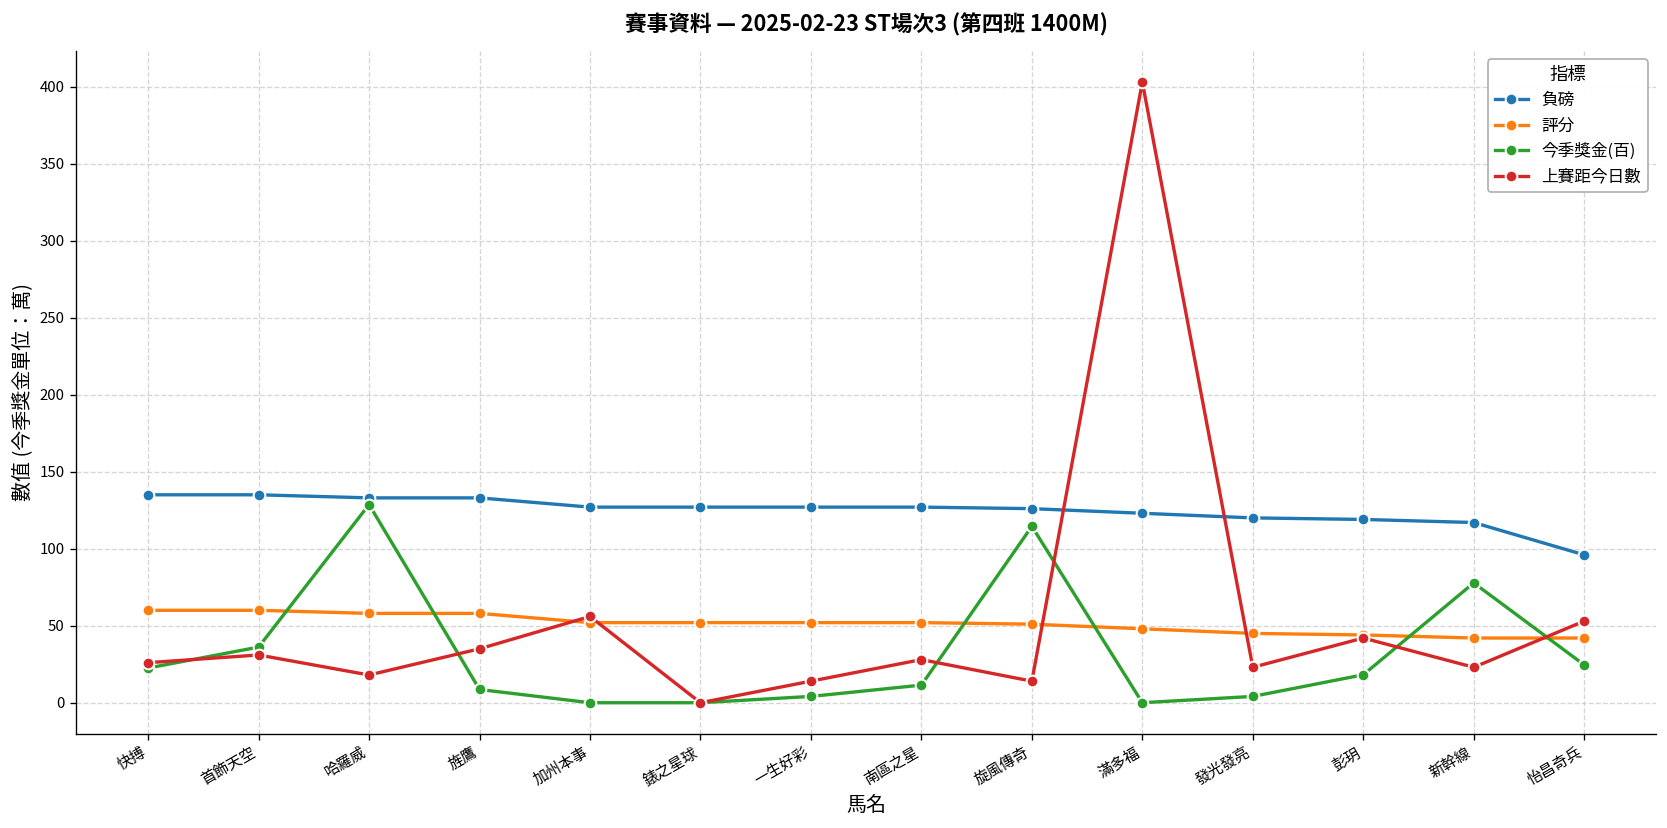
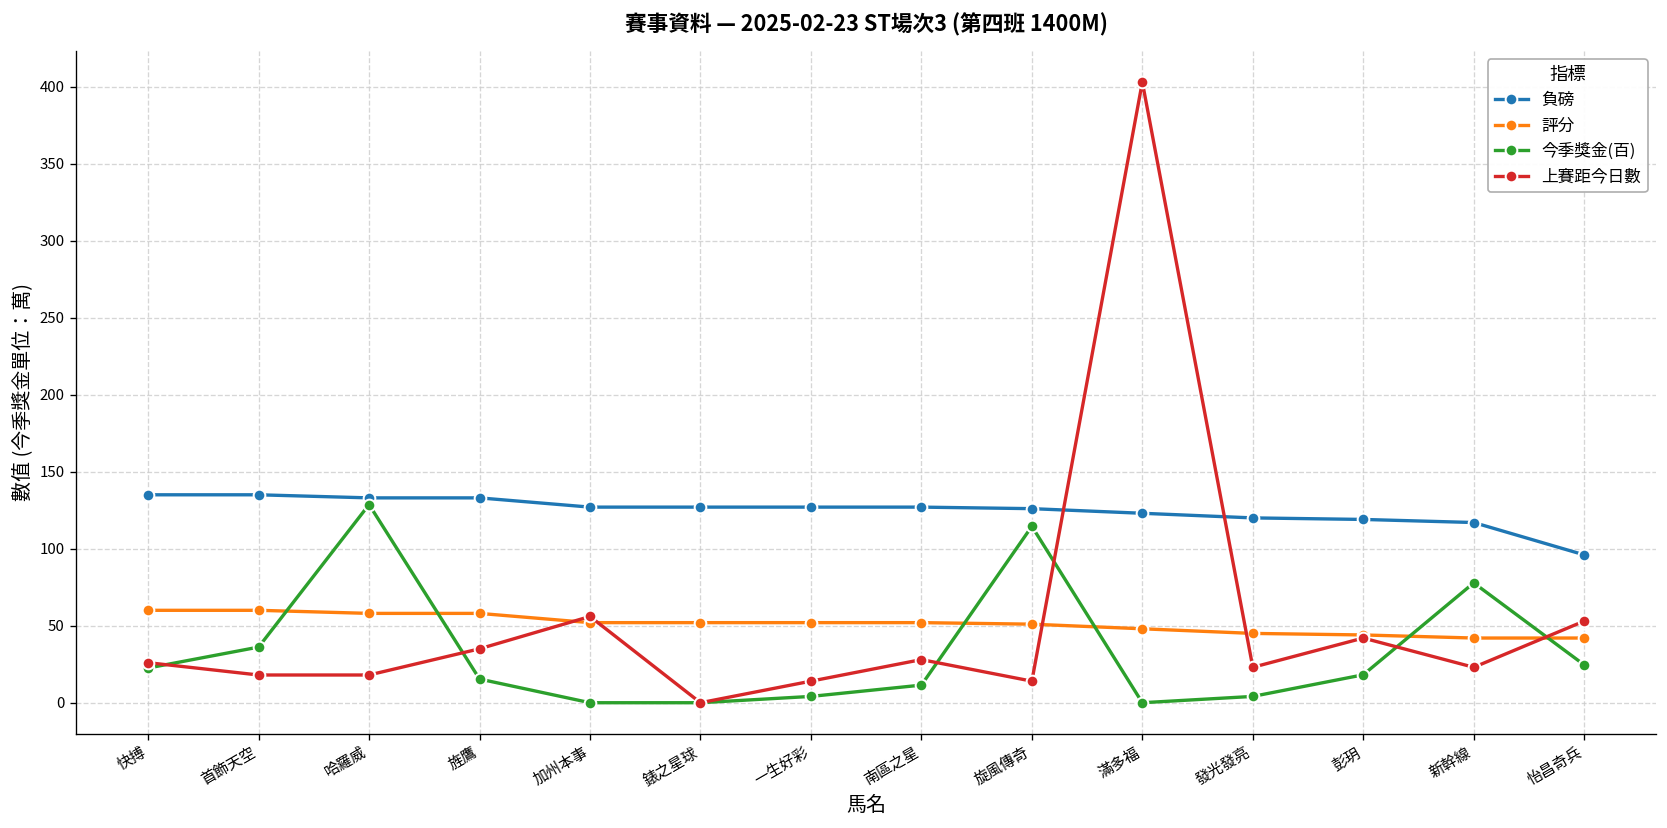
  {
    "負磅": {
      "快搏": 135,
      "首飾天空": 135,
      "哈羅威": 133,
      "旌鷹": 133,
      "加州本事": 127,
      "錶之星球": 127,
      "一生好彩": 127,
      "南區之星": 127,
      "旋風傳奇": 126,
      "滿多福": 123,
      "發光發亮": 120,
      "彭玥": 119,
      "新幹線": 117,
      "怡昌奇兵": 96
    },
    "評分": {
      "快搏": 60,
      "首飾天空": 60,
      "哈羅威": 58,
      "旌鷹": 58,
      "加州本事": 52,
      "錶之星球": 52,
      "一生好彩": 52,
      "南區之星": 52,
      "旋風傳奇": 51,
      "滿多福": 48,
      "發光發亮": 45,
      "彭玥": 44,
      "新幹線": 42,
      "怡昌奇兵": 42
    },
    "今季獎金(百)": {
      "快搏": 23,
      "首飾天空": 36,
      "哈羅威": 129,
-     "旌鷹": 9,
+     "旌鷹": 15,
      "加州本事": 0,
      "一生好彩": 4,
      "南區之星": 11,
      "旋風傳奇": 115,
      "滿多福": 0,
      "發光發亮": 4,
      "彭玥": 18,
      "新幹線": 78,
      "怡昌奇兵": 25
    },
    "上賽距今日數": {
      "快搏": 26,
-     "首飾天空": 31,
+     "首飾天空": 18,
      "哈羅威": 18,
      "旌鷹": 35,
      "加州本事": 56,
      "一生好彩": 14,
      "南區之星": 28,
      "旋風傳奇": 14,
      "滿多福": 403,
      "發光發亮": 23,
      "彭玥": 42,
      "新幹線": 23,
      "怡昌奇兵": 53
    }
  }
